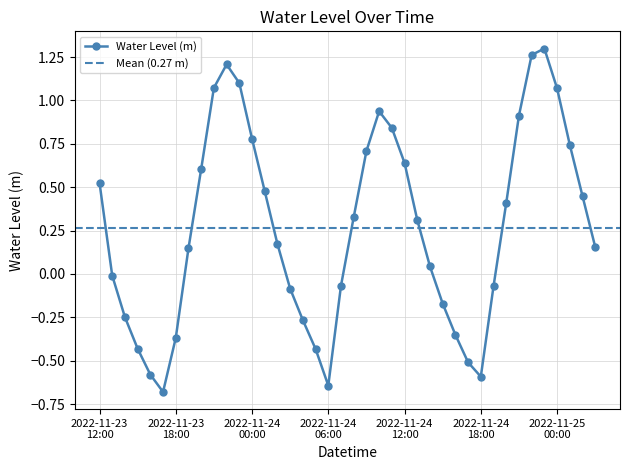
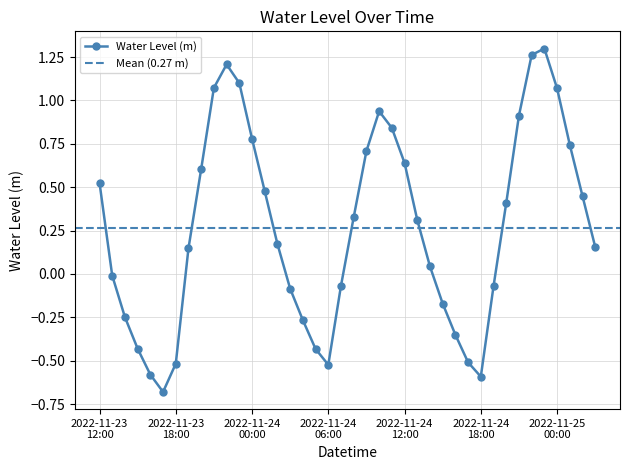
  {
    "2022-11-23 12:00": 0.53,
-   "2022-11-23 18:00": -0.37,
+   "2022-11-23 18:00": -0.52,
    "2022-11-24 00:00": 0.78,
-   "2022-11-24 06:00": -0.64,
+   "2022-11-24 06:00": -0.52,
    "2022-11-24 12:00": 0.64,
    "2022-11-24 18:00": -0.59,
    "2022-11-25 00:00": 1.07
  }
